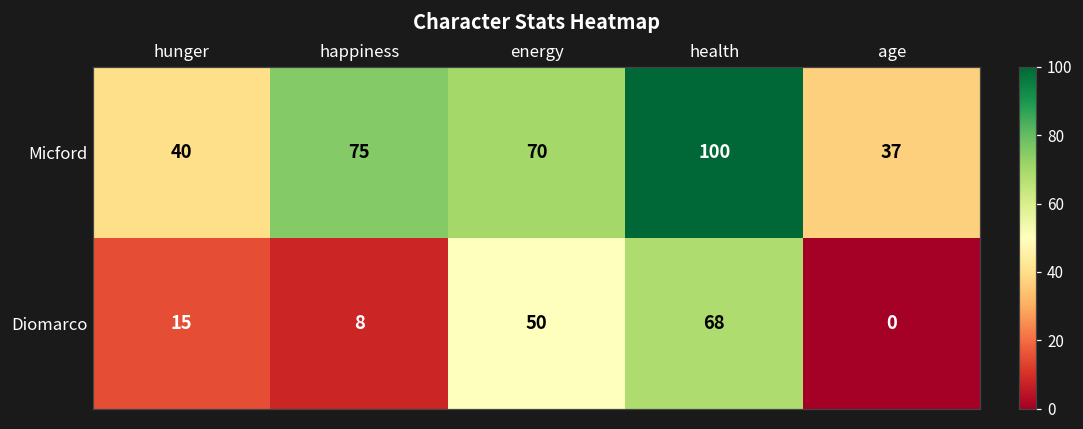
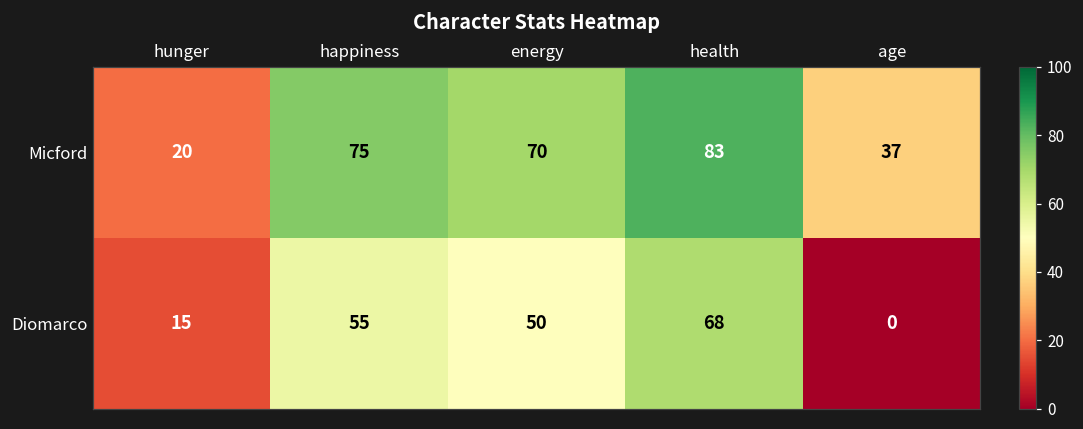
  {
    "Micford": {
-     "hunger": 40,
+     "hunger": 20,
      "happiness": 75,
      "energy": 70,
-     "health": 100,
+     "health": 83,
      "age": 37
    },
    "Diomarco": {
      "hunger": 15,
-     "happiness": 8,
+     "happiness": 55,
      "energy": 50,
      "health": 68,
      "age": 0
    }
  }
